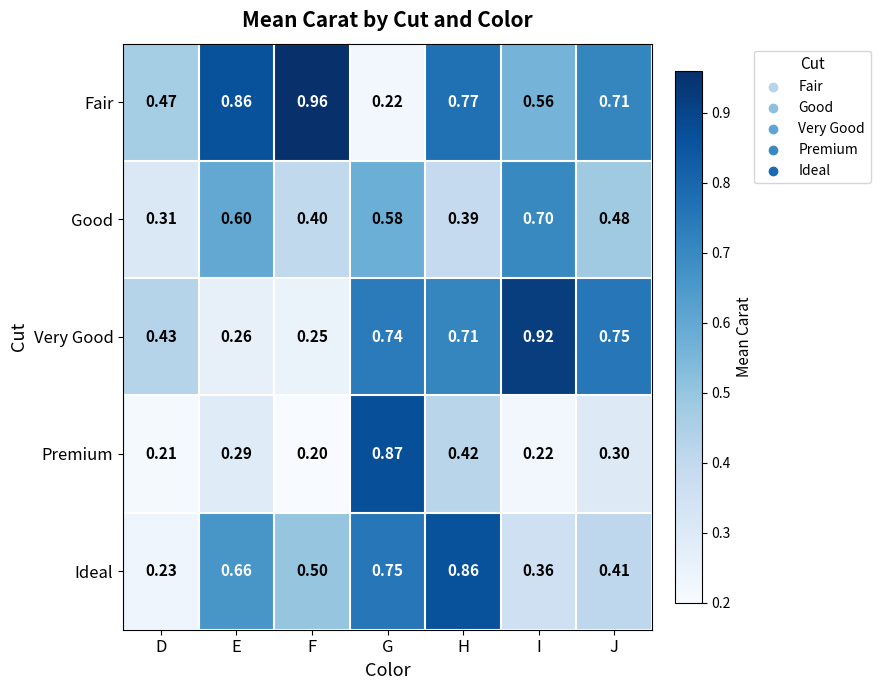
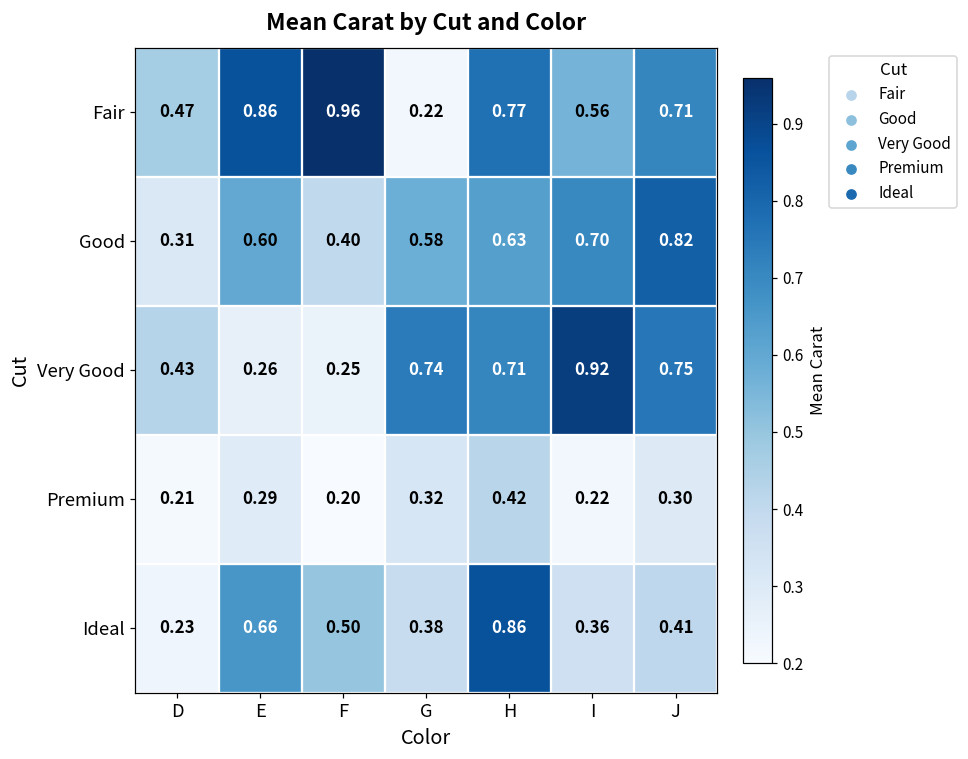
  {
    "Fair": {
      "D": 0.47,
      "E": 0.86,
      "F": 0.96,
      "G": 0.22,
      "H": 0.77,
      "I": 0.56,
      "J": 0.71
    },
    "Good": {
      "D": 0.31,
      "E": 0.60,
      "F": 0.40,
      "G": 0.58,
-     "H": 0.39,
+     "H": 0.63,
      "I": 0.70,
-     "J": 0.48
+     "J": 0.82
    },
    "Very Good": {
      "D": 0.43,
      "E": 0.26,
      "F": 0.25,
      "G": 0.74,
      "H": 0.71,
      "I": 0.92,
      "J": 0.75
    },
    "Premium": {
      "D": 0.21,
      "E": 0.29,
      "F": 0.20,
-     "G": 0.87,
+     "G": 0.32,
      "H": 0.42,
      "I": 0.22,
      "J": 0.30
    },
    "Ideal": {
      "D": 0.23,
      "E": 0.66,
      "F": 0.50,
-     "G": 0.75,
+     "G": 0.38,
      "H": 0.86,
      "I": 0.36,
      "J": 0.41
    }
  }
